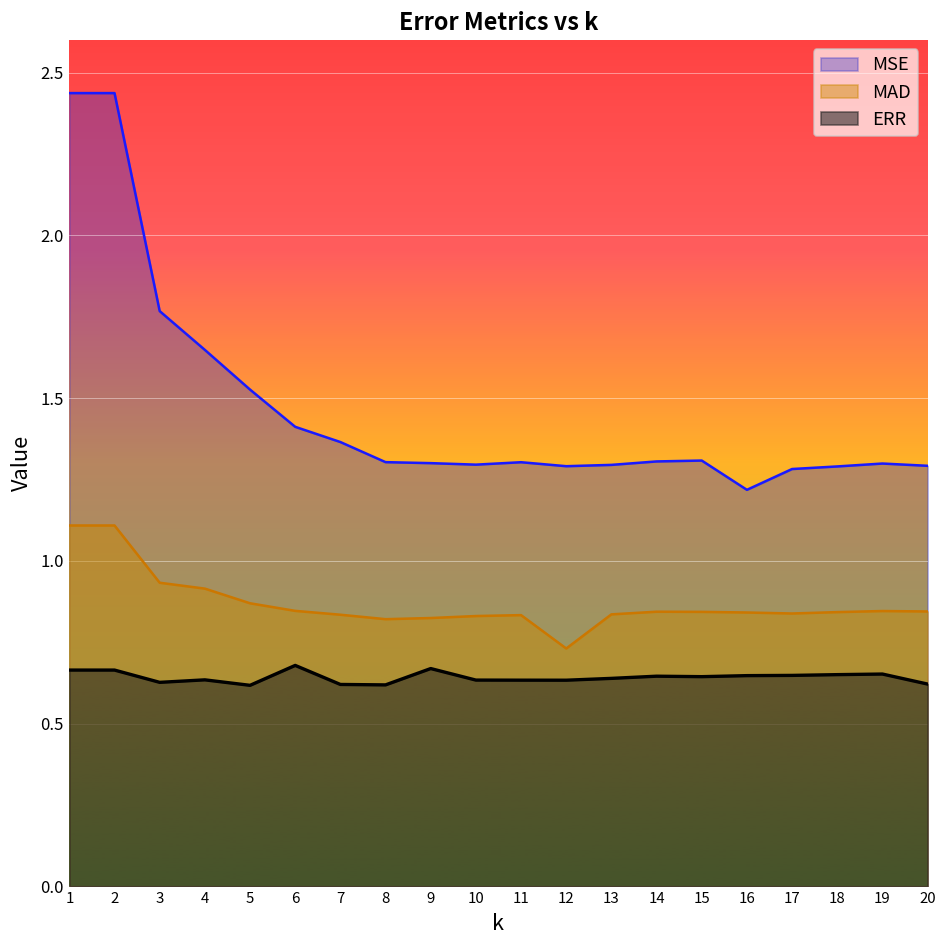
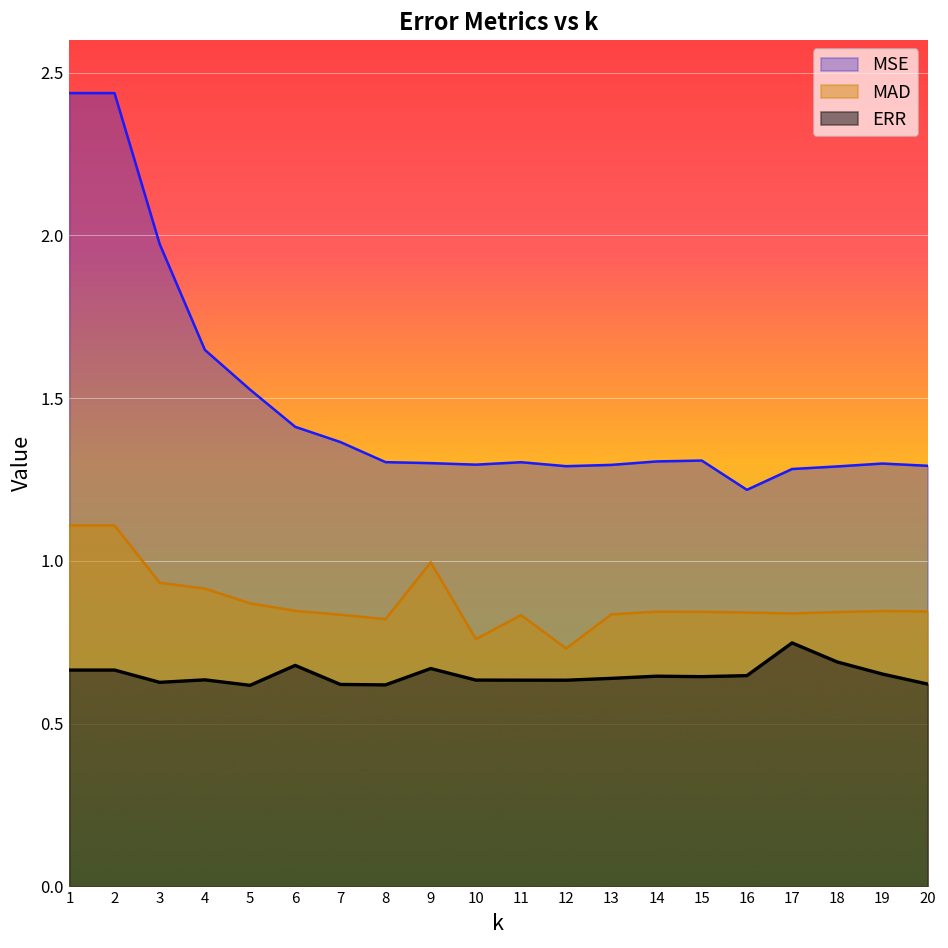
  {
    "MSE": {
      "1": 2.44,
      "2": 2.44,
-     "3": 1.77,
+     "3": 1.97,
      "4": 1.65,
      "5": 1.53,
      "6": 1.41,
      "7": 1.36,
      "8": 1.30,
      "9": 1.30,
      "10": 1.30,
      "11": 1.30,
      "12": 1.29,
      "13": 1.29,
      "14": 1.31,
      "15": 1.31,
      "16": 1.22,
      "17": 1.28,
      "18": 1.29,
      "19": 1.30,
      "20": 1.29
    },
    "MAD": {
      "1": 1.11,
      "2": 1.11,
      "3": 0.93,
      "4": 0.91,
      "5": 0.87,
      "6": 0.85,
      "7": 0.83,
      "8": 0.82,
-     "9": 0.82,
-     "10": 0.83,
+     "9": 1.00,
+     "10": 0.76,
      "11": 0.83,
      "12": 0.73,
      "13": 0.84,
      "14": 0.84,
      "15": 0.84,
      "16": 0.84,
      "17": 0.84,
      "18": 0.84,
      "19": 0.85,
      "20": 0.84
    },
    "ERR": {
      "1": 0.66,
      "2": 0.66,
      "3": 0.63,
      "4": 0.63,
      "5": 0.62,
      "6": 0.68,
      "7": 0.62,
      "8": 0.62,
      "9": 0.67,
      "10": 0.63,
      "11": 0.63,
      "12": 0.63,
      "13": 0.64,
      "14": 0.65,
      "15": 0.64,
      "16": 0.65,
-     "17": 0.65,
-     "18": 0.65,
+     "17": 0.75,
+     "18": 0.69,
      "19": 0.65,
      "20": 0.62
    }
  }
